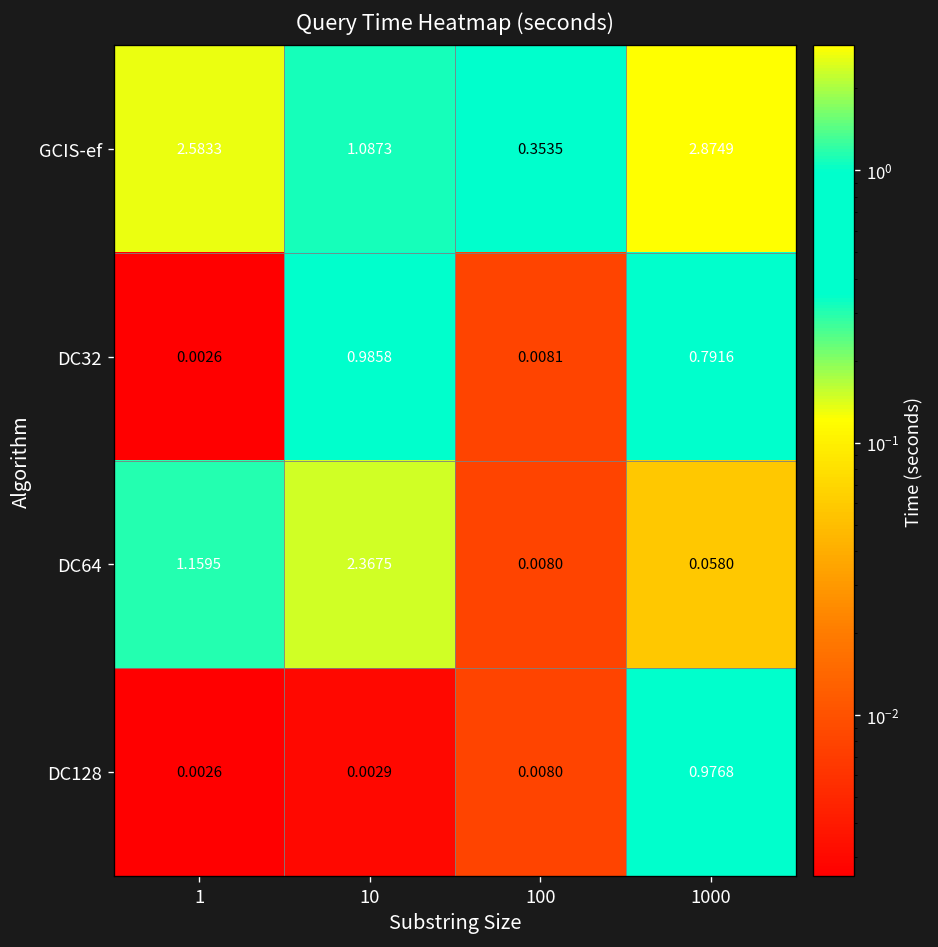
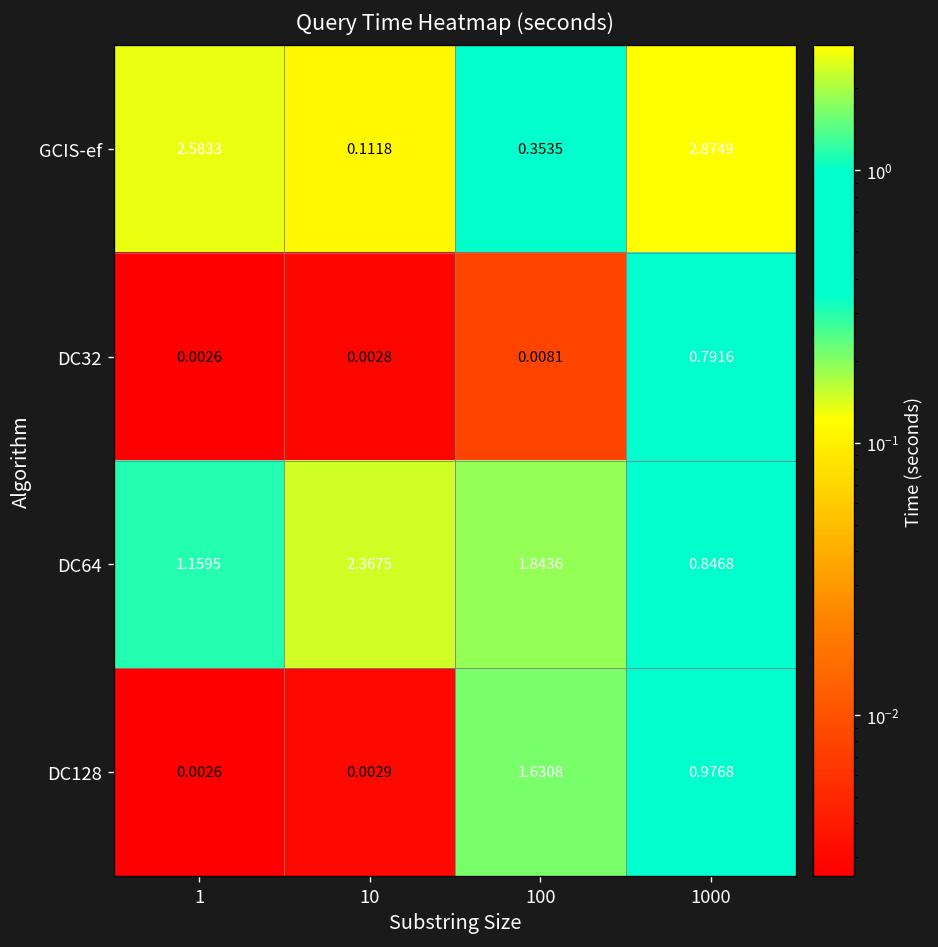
  {
    "GCIS-ef": {
      "1": 2.5833,
-     "10": 1.0873,
+     "10": 0.1118,
      "100": 0.3535,
      "1000": 2.8749
    },
    "DC32": {
      "1": 0.0026,
-     "10": 0.9858,
+     "10": 0.0028,
      "100": 0.0081,
      "1000": 0.7916
    },
    "DC64": {
      "1": 1.1595,
      "10": 2.3675,
-     "100": 0.0080,
-     "1000": 0.0580
+     "100": 1.8436,
+     "1000": 0.8468
    },
    "DC128": {
      "1": 0.0026,
      "10": 0.0029,
-     "100": 0.0080,
+     "100": 1.6308,
      "1000": 0.9768
    }
  }
